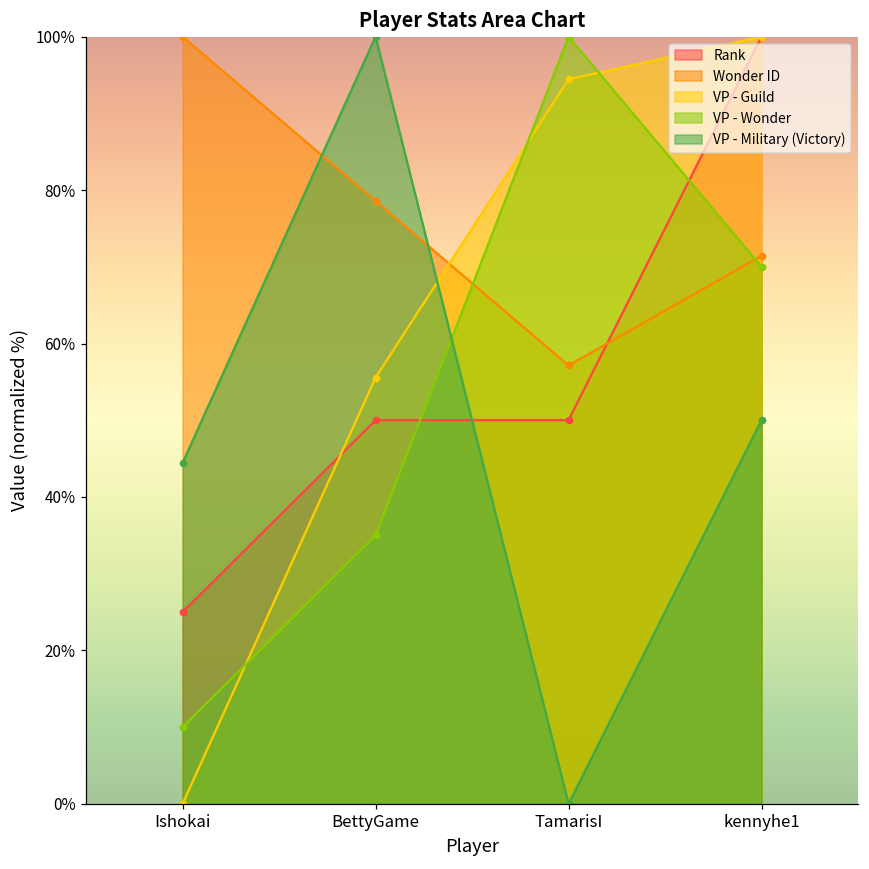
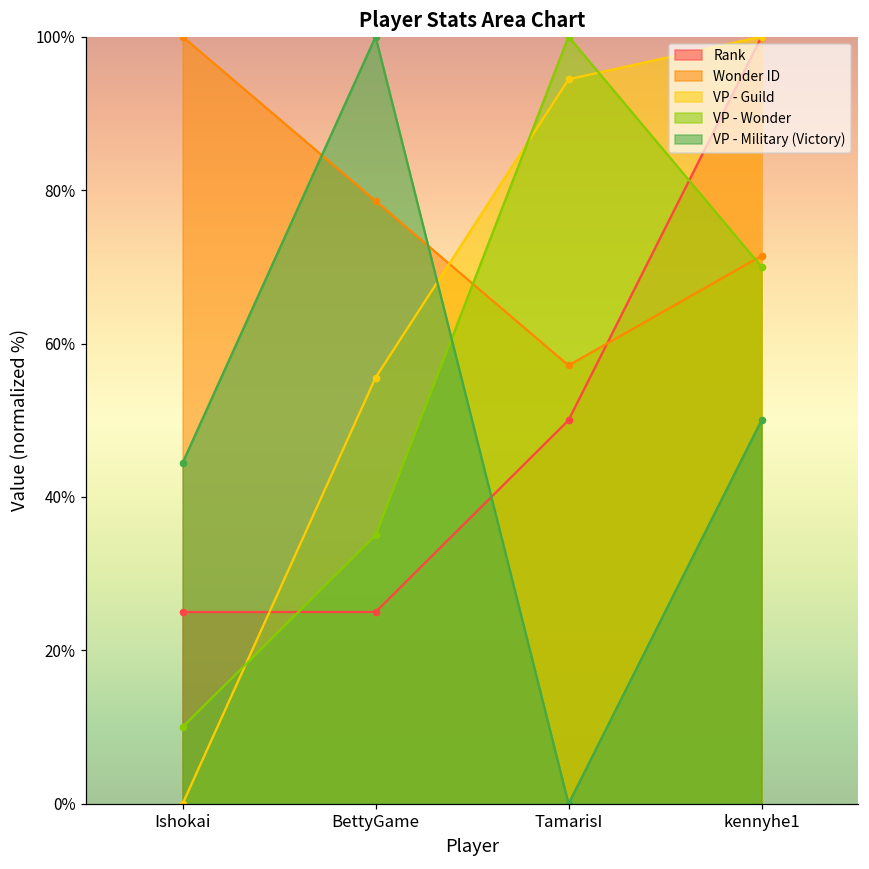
  {
    "Rank": {
      "Ishokai": "25%",
-     "BettyGame": "50%",
+     "BettyGame": "25%",
      "TamarisI": "50%"
    },
    "VP - Wonder": {
      "Ishokai": "10%",
      "BettyGame": "35%",
      "TamarisI": "100%",
      "kennyhe1": "70%"
    },
    "VP - Military (Victory)": {
      "Ishokai": "44%",
      "BettyGame": "100%",
      "TamarisI": "0%",
      "kennyhe1": "50%"
    }
  }
